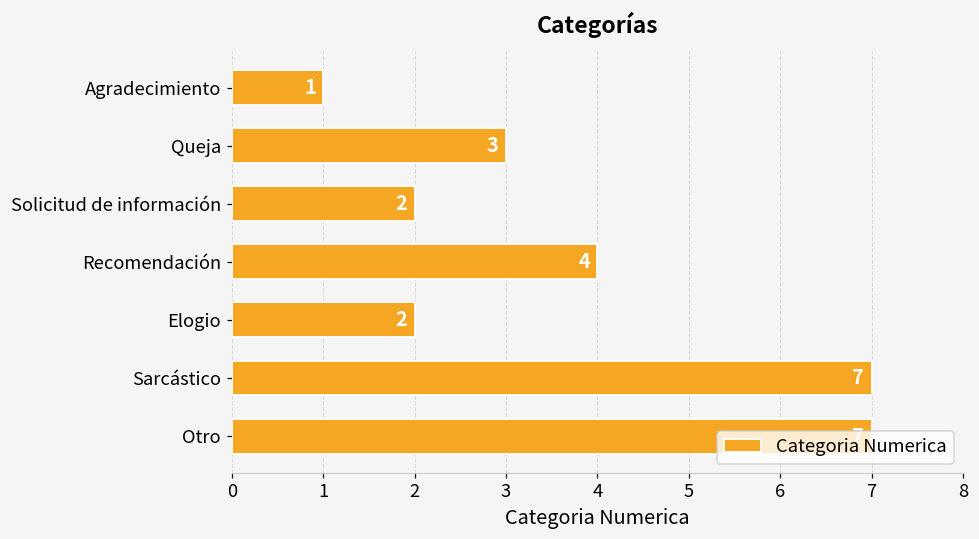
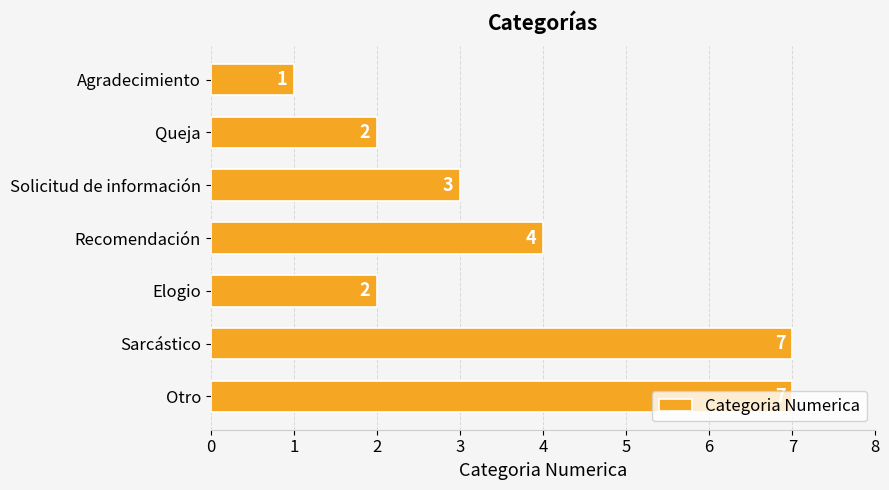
  {
    "Agradecimiento": 1,
-   "Queja": 3,
-   "Solicitud de información": 2,
+   "Queja": 2,
+   "Solicitud de información": 3,
    "Recomendación": 4,
    "Elogio": 2,
    "Sarcástico": 7
  }
